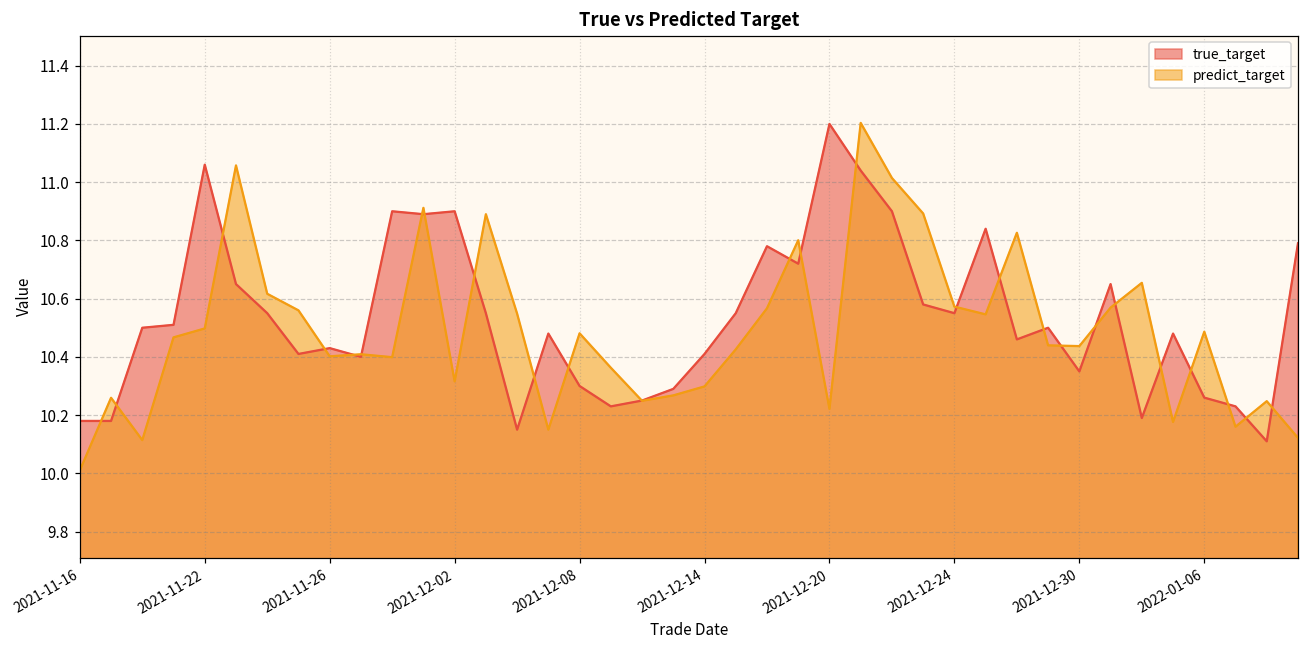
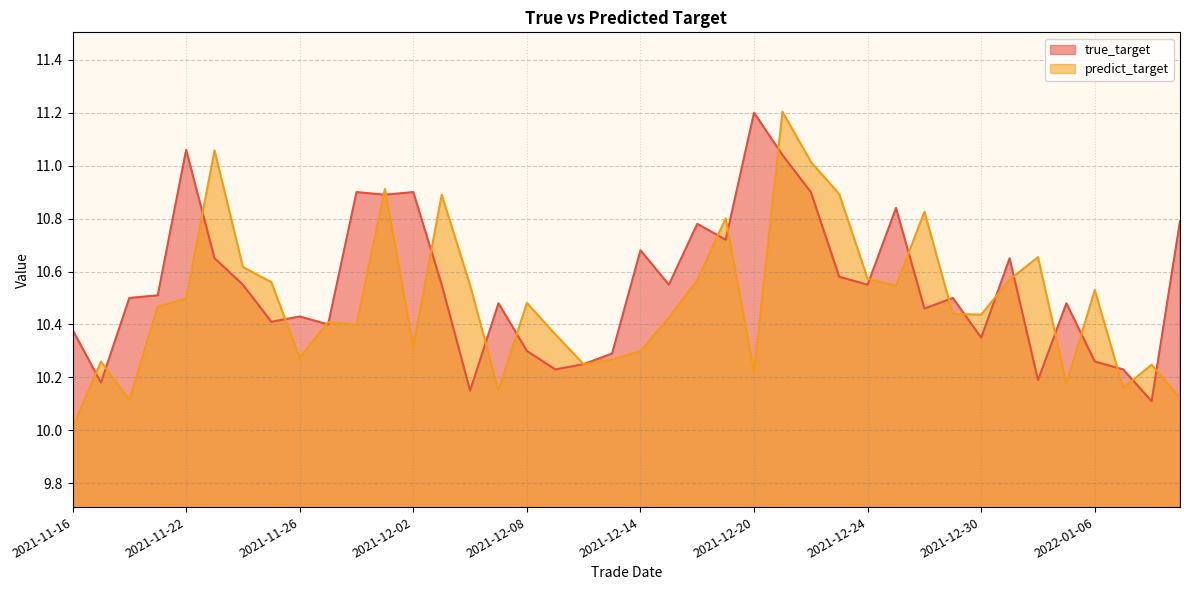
  {
    "true_target": {
-     "2021-11-16": 10.18,
+     "2021-11-16": 10.38,
      "2021-11-22": 11.06,
      "2021-11-26": 10.43,
      "2021-12-02": 10.90,
      "2021-12-08": 10.30,
-     "2021-12-14": 10.41,
+     "2021-12-14": 10.68,
      "2021-12-20": 11.20,
      "2021-12-24": 10.55,
      "2021-12-30": 10.35,
      "2022-01-06": 10.26
    },
    "predict_target": {
      "2021-11-16": 10.01,
      "2021-11-22": 10.50,
-     "2021-11-26": 10.40,
+     "2021-11-26": 10.27,
      "2021-12-02": 10.32,
      "2021-12-08": 10.48,
      "2021-12-14": 10.30,
      "2021-12-20": 10.22,
      "2021-12-24": 10.57,
      "2021-12-30": 10.44,
-     "2022-01-06": 10.49
+     "2022-01-06": 10.53
    }
  }
